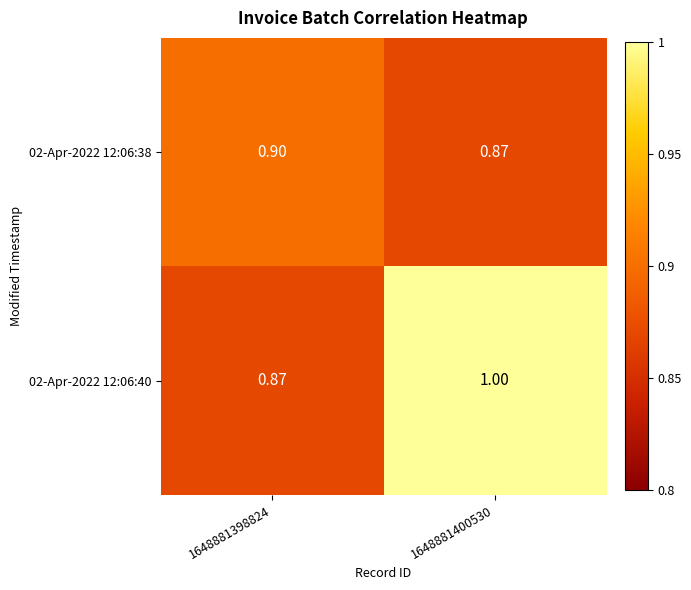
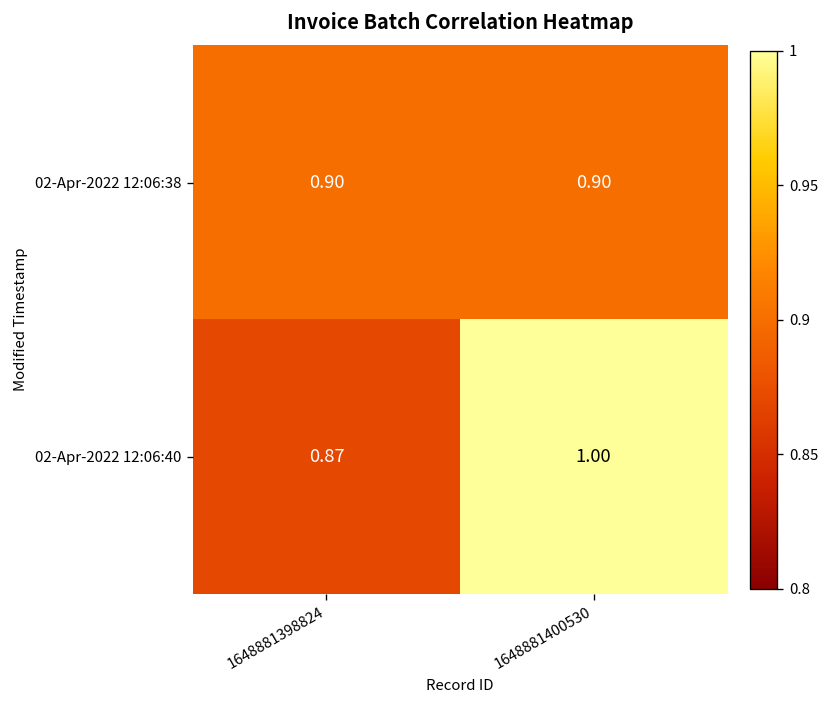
  {
    "02-Apr-2022 12:06:38": {
      "1648881398824": 0.90,
-     "1648881400530": 0.87
+     "1648881400530": 0.90
    },
    "02-Apr-2022 12:06:40": {
      "1648881398824": 0.87,
      "1648881400530": 1.00
    }
  }
